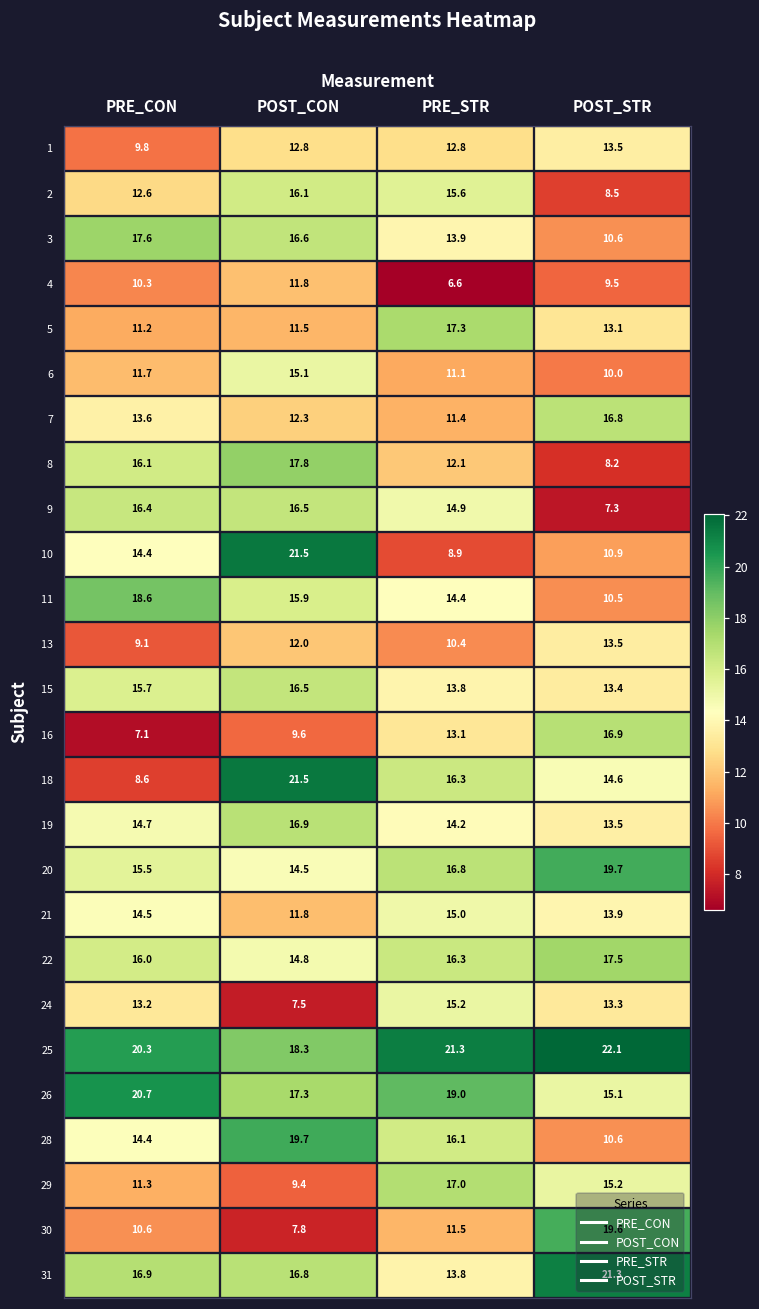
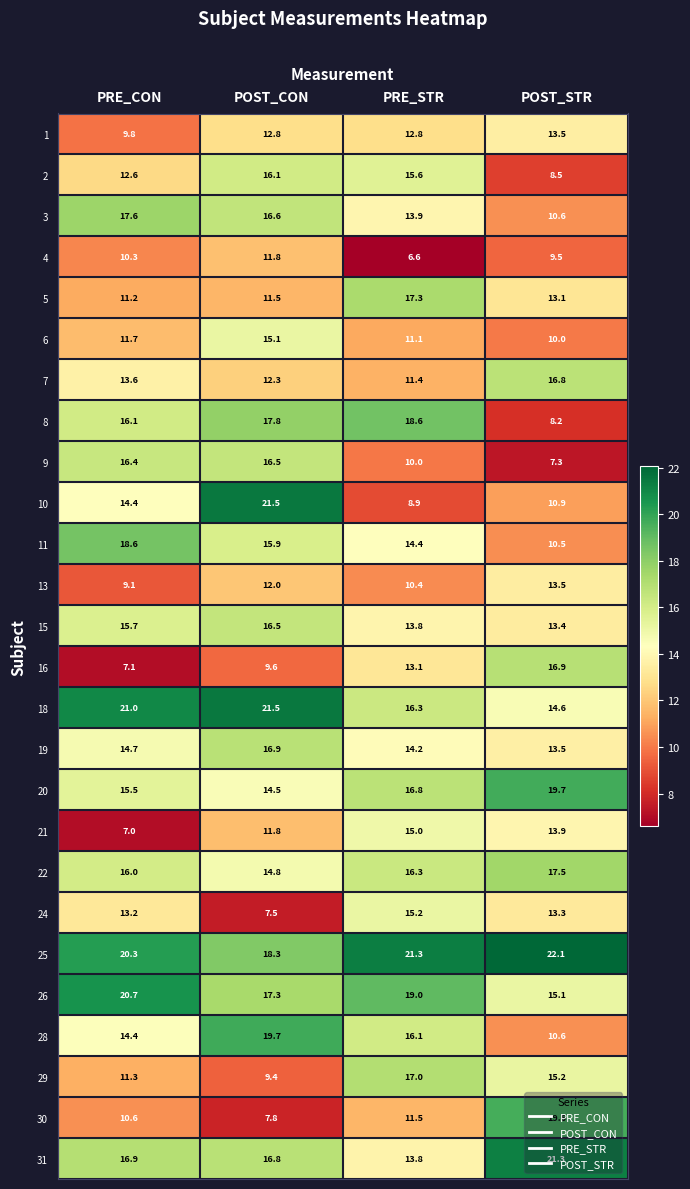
  {
    "1": {
      "PRE_CON": 9.8,
      "POST_CON": 12.8,
      "PRE_STR": 12.8,
      "POST_STR": 13.5
    },
    "2": {
      "PRE_CON": 12.6,
      "POST_CON": 16.1,
      "PRE_STR": 15.6,
      "POST_STR": 8.5
    },
    "3": {
      "PRE_CON": 17.6,
      "POST_CON": 16.6,
      "PRE_STR": 13.9,
      "POST_STR": 10.6
    },
    "4": {
      "PRE_CON": 10.3,
      "POST_CON": 11.8,
      "PRE_STR": 6.6,
      "POST_STR": 9.5
    },
    "5": {
      "PRE_CON": 11.2,
      "POST_CON": 11.5,
      "PRE_STR": 17.3,
      "POST_STR": 13.1
    },
    "6": {
      "PRE_CON": 11.7,
      "POST_CON": 15.1,
      "PRE_STR": 11.1,
      "POST_STR": 10.0
    },
    "7": {
      "PRE_CON": 13.6,
      "POST_CON": 12.3,
      "PRE_STR": 11.4,
      "POST_STR": 16.8
    },
    "8": {
      "PRE_CON": 16.1,
      "POST_CON": 17.8,
-     "PRE_STR": 12.1,
+     "PRE_STR": 18.6,
      "POST_STR": 8.2
    },
    "9": {
      "PRE_CON": 16.4,
      "POST_CON": 16.5,
-     "PRE_STR": 14.9,
+     "PRE_STR": 10.0,
      "POST_STR": 7.3
    },
    "10": {
      "PRE_CON": 14.4,
      "POST_CON": 21.5,
      "PRE_STR": 8.9,
      "POST_STR": 10.9
    },
    "11": {
      "PRE_CON": 18.6,
      "POST_CON": 15.9,
      "PRE_STR": 14.4,
      "POST_STR": 10.5
    },
    "13": {
      "PRE_CON": 9.1,
      "POST_CON": 12.0,
      "PRE_STR": 10.4,
      "POST_STR": 13.5
    },
    "15": {
      "PRE_CON": 15.7,
      "POST_CON": 16.5,
      "PRE_STR": 13.8,
      "POST_STR": 13.4
    },
    "16": {
      "PRE_CON": 7.1,
      "POST_CON": 9.6,
      "PRE_STR": 13.1,
      "POST_STR": 16.9
    },
    "18": {
-     "PRE_CON": 8.6,
+     "PRE_CON": 21.0,
      "POST_CON": 21.5,
      "PRE_STR": 16.3,
      "POST_STR": 14.6
    },
    "19": {
      "PRE_CON": 14.7,
      "POST_CON": 16.9,
      "PRE_STR": 14.2,
      "POST_STR": 13.5
    },
    "20": {
      "PRE_CON": 15.5,
      "POST_CON": 14.5,
      "PRE_STR": 16.8,
      "POST_STR": 19.7
    },
    "21": {
-     "PRE_CON": 14.5,
+     "PRE_CON": 7.0,
      "POST_CON": 11.8,
      "PRE_STR": 15.0,
      "POST_STR": 13.9
    },
    "22": {
      "PRE_CON": 16.0,
      "POST_CON": 14.8,
      "PRE_STR": 16.3,
      "POST_STR": 17.5
    },
    "24": {
      "PRE_CON": 13.2,
      "POST_CON": 7.5,
      "PRE_STR": 15.2,
      "POST_STR": 13.3
    },
    "25": {
      "PRE_CON": 20.3,
      "POST_CON": 18.3,
      "PRE_STR": 21.3,
      "POST_STR": 22.1
    },
    "26": {
      "PRE_CON": 20.7,
      "POST_CON": 17.3,
      "PRE_STR": 19.0,
      "POST_STR": 15.1
    },
    "28": {
      "PRE_CON": 14.4,
      "POST_CON": 19.7,
      "PRE_STR": 16.1,
      "POST_STR": 10.6
    },
    "29": {
      "PRE_CON": 11.3,
      "POST_CON": 9.4,
      "PRE_STR": 17.0,
      "POST_STR": 15.2
    },
    "30": {
      "PRE_CON": 10.6,
      "POST_CON": 7.8,
      "PRE_STR": 11.5
    },
    "31": {
      "PRE_CON": 16.9,
      "POST_CON": 16.8,
      "PRE_STR": 13.8
    }
  }
